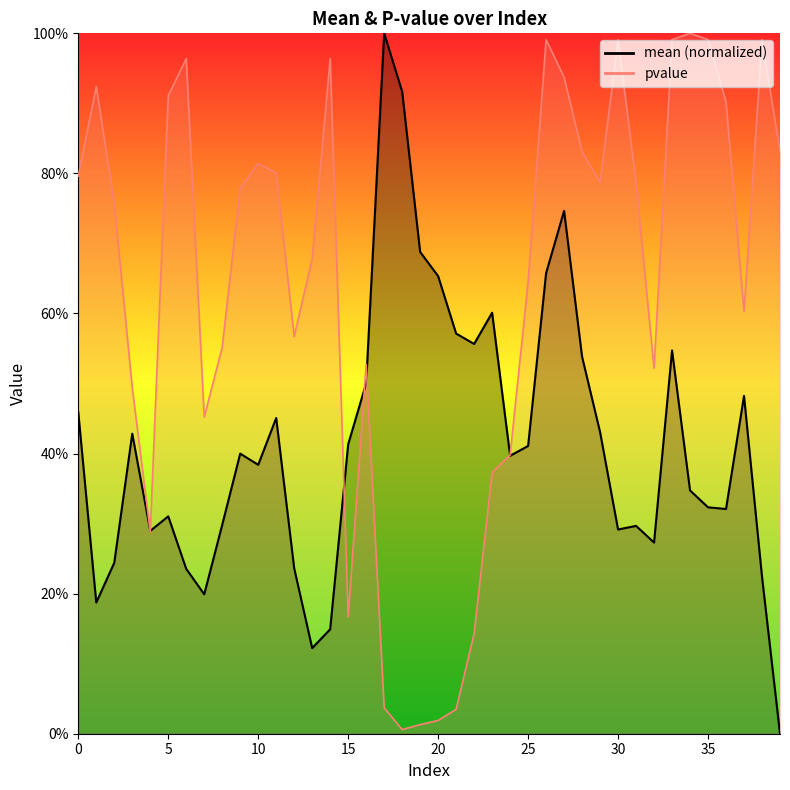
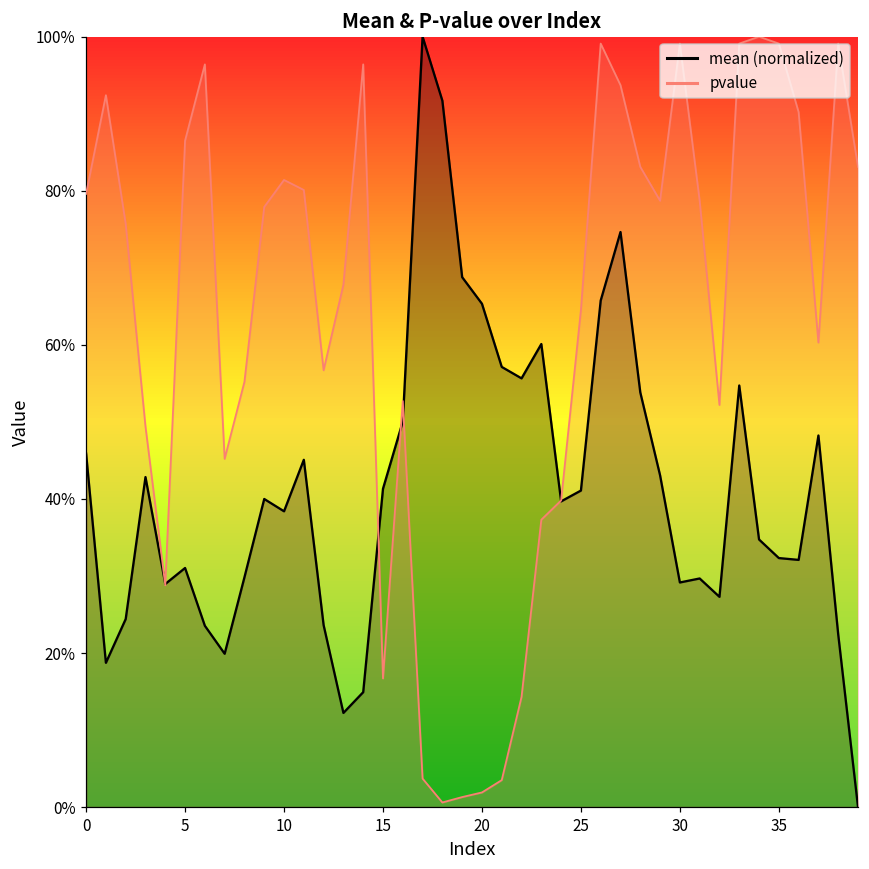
  {
    "pvalue": {
      "0": "80%",
-     "5": "91%",
+     "5": "87%",
      "10": "81%",
      "15": "17%",
      "20": "2%",
      "25": "65%",
      "30": "99%",
      "35": "99%"
    }
  }
